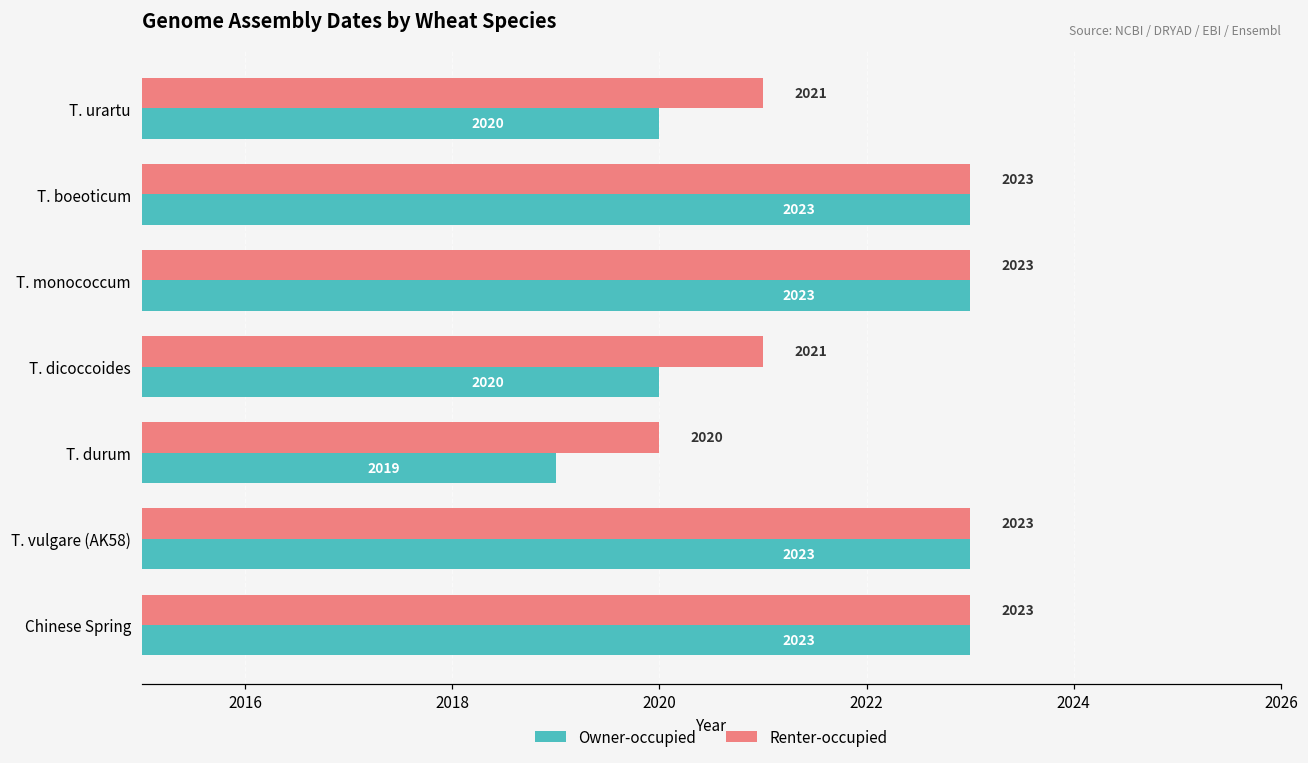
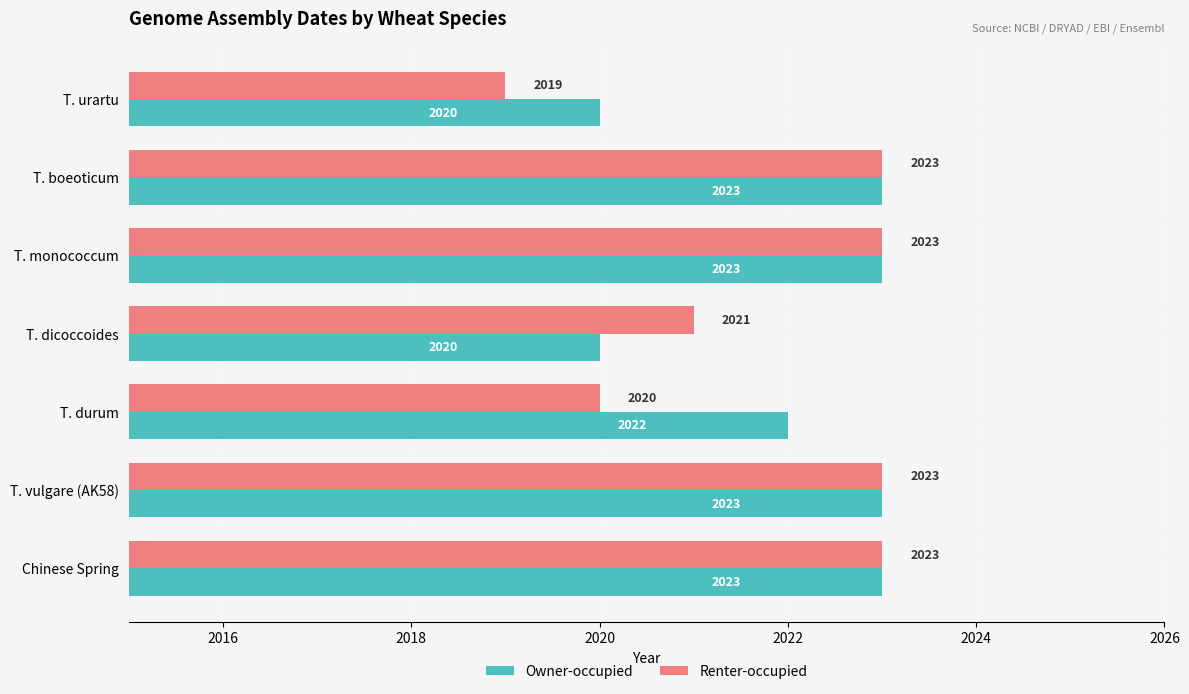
  {
    "Owner-occupied": {
      "T. urartu": 2020,
      "T. boeoticum": 2023,
      "T. monococcum": 2023,
      "T. dicoccoides": 2020,
-     "T. durum": 2019,
+     "T. durum": 2022,
      "T. vulgare (AK58)": 2023,
      "Chinese Spring": 2023
    },
    "Renter-occupied": {
-     "T. urartu": 2021
+     "T. urartu": 2019
    }
  }
